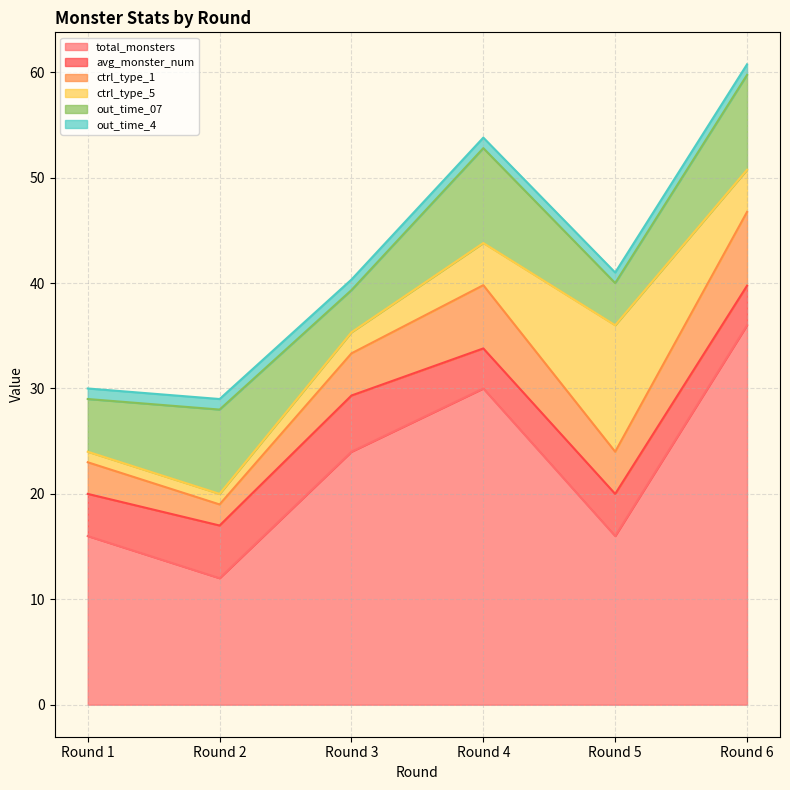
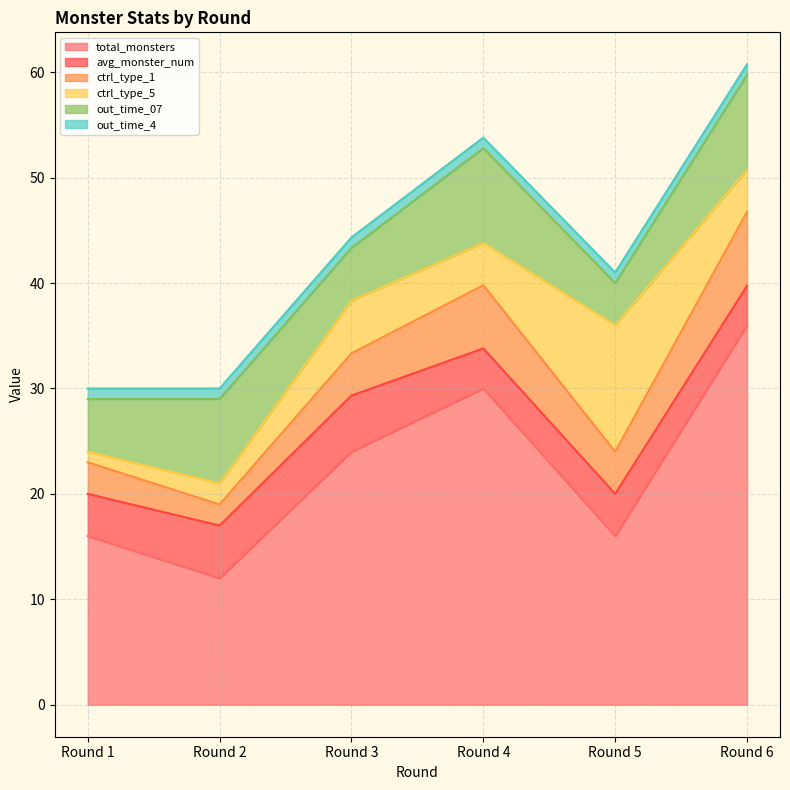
  {
    "ctrl_type_5": {
      "Round 1": 1,
-     "Round 2": 1,
-     "Round 3": 2,
+     "Round 2": 2,
+     "Round 3": 5,
      "Round 4": 4,
      "Round 5": 12,
      "Round 6": 4
    },
    "out_time_07": {
      "Round 1": 5,
      "Round 2": 8,
-     "Round 3": 4,
+     "Round 3": 5,
      "Round 4": 9,
      "Round 5": 4,
      "Round 6": 9
    },
    "out_time_4": {
      "Round 1": 1,
      "Round 2": 1,
      "Round 3": 1,
      "Round 4": 1,
      "Round 5": 1,
      "Round 6": 1
    }
  }
